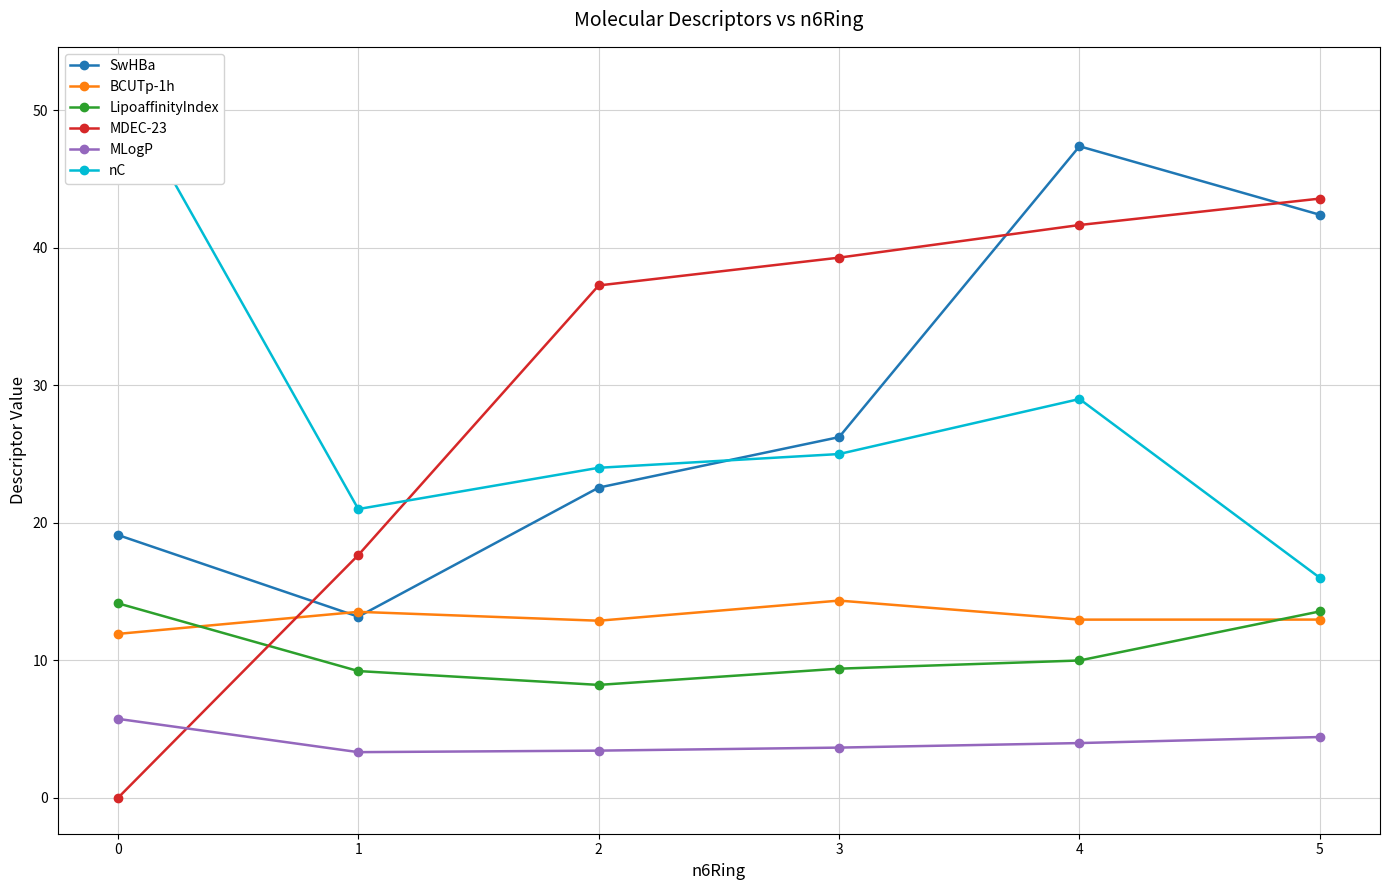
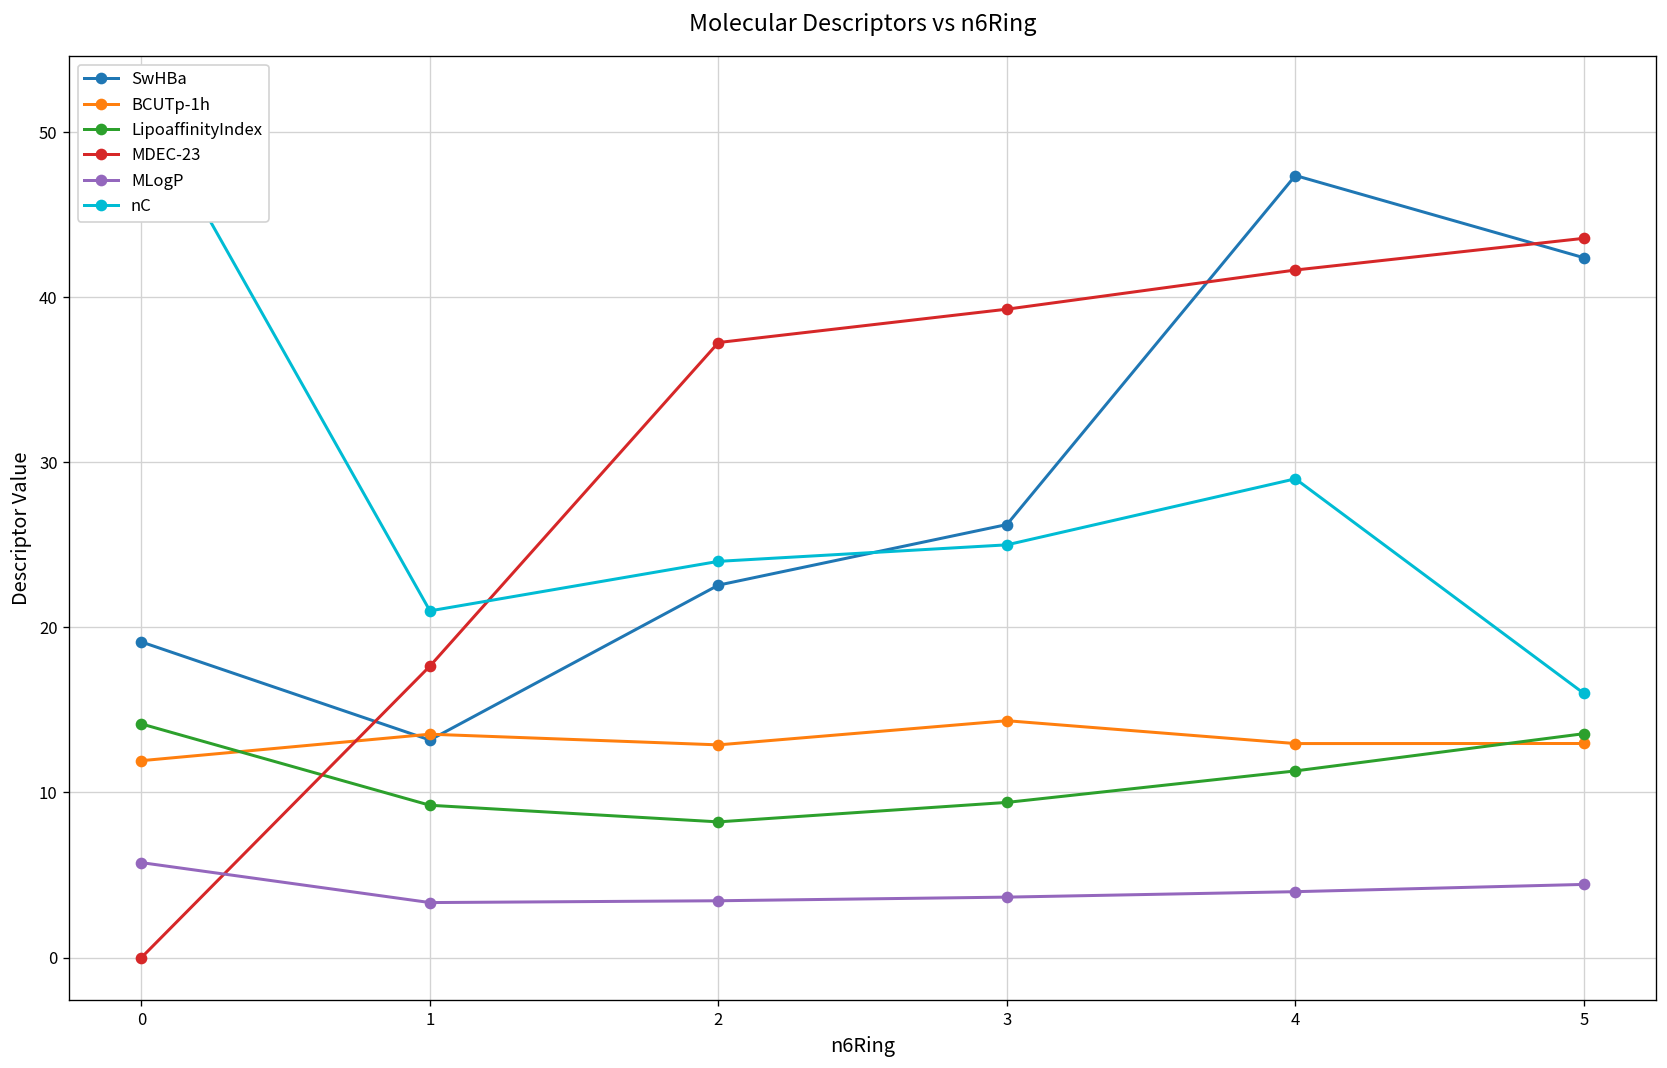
  {
    "SwHBa": {
      "0": 19.1,
      "1": 13.2,
      "2": 22.6,
      "3": 26.2,
      "4": 47.4,
      "5": 42.4
    },
    "BCUTp-1h": {
      "0": 11.9,
      "1": 13.5,
      "2": 12.9,
      "3": 14.3,
      "4": 13.0,
      "5": 13.0
    },
    "LipoaffinityIndex": {
      "0": 14.2,
      "1": 9.2,
      "2": 8.2,
      "3": 9.4,
-     "4": 10.0,
+     "4": 11.3,
      "5": 13.6
    },
    "MDEC-23": {
      "0": 0.0,
      "1": 17.7,
      "2": 37.3,
      "3": 39.3,
      "4": 41.6,
      "5": 43.6
    },
    "MLogP": {
      "0": 5.8,
      "1": 3.3,
      "2": 3.4,
      "3": 3.7,
      "4": 4.0,
      "5": 4.4
    },
    "nC": {
      "1": 21.0,
      "2": 24.0,
      "3": 25.0,
      "4": 29.0,
      "5": 16.0
    }
  }
